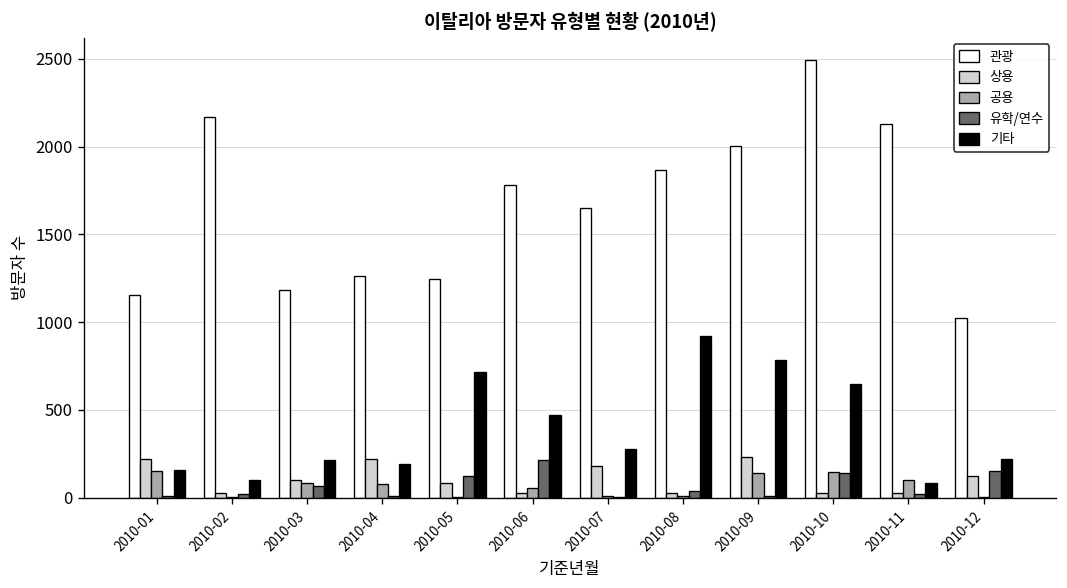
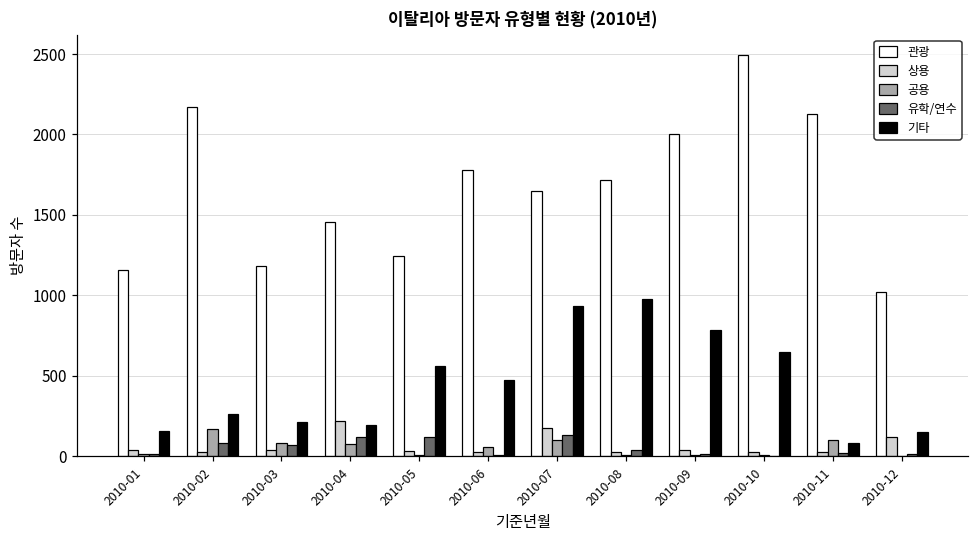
  {
    "관광": {
      "2010-01": 1160,
      "2010-02": 2170,
      "2010-03": 1180,
-     "2010-04": 1260,
+     "2010-04": 1460,
      "2010-05": 1250,
      "2010-06": 1780,
      "2010-07": 1650,
-     "2010-08": 1870,
+     "2010-08": 1720,
      "2010-09": 2010,
      "2010-10": 2500,
      "2010-11": 2130,
      "2010-12": 1020
    },
    "상용": {
-     "2010-01": 220,
+     "2010-01": 40,
      "2010-02": 30,
-     "2010-03": 100,
+     "2010-03": 40,
      "2010-04": 220,
-     "2010-05": 90,
+     "2010-05": 30,
      "2010-06": 30,
      "2010-07": 180,
      "2010-08": 30,
-     "2010-09": 230,
+     "2010-09": 40,
      "2010-10": 20,
      "2010-11": 30,
      "2010-12": 120
    },
    "공용": {
-     "2010-01": 150,
-     "2010-02": 0,
+     "2010-01": 10,
+     "2010-02": 170,
      "2010-03": 80,
      "2010-04": 80,
      "2010-06": 60,
-     "2010-07": 10,
-     "2010-09": 140,
-     "2010-10": 150,
+     "2010-07": 100,
+     "2010-09": 10,
+     "2010-10": 10,
      "2010-11": 100
    },
    "유학/연수": {
-     "2010-02": 20,
+     "2010-02": 80,
      "2010-03": 70,
-     "2010-04": 10,
+     "2010-04": 120,
      "2010-05": 120,
-     "2010-06": 210,
-     "2010-07": 0,
+     "2010-06": 10,
+     "2010-07": 130,
      "2010-08": 40,
-     "2010-10": 140,
+     "2010-10": 0,
      "2010-11": 20,
-     "2010-12": 150
+     "2010-12": 10
    },
    "기타": {
      "2010-01": 160,
-     "2010-02": 100,
+     "2010-02": 260,
      "2010-03": 220,
      "2010-04": 190,
-     "2010-05": 720,
+     "2010-05": 560,
      "2010-06": 470,
-     "2010-07": 280,
-     "2010-08": 920,
+     "2010-07": 940,
+     "2010-08": 980,
      "2010-09": 790,
      "2010-10": 650,
      "2010-11": 90,
-     "2010-12": 220
+     "2010-12": 150
    }
  }
